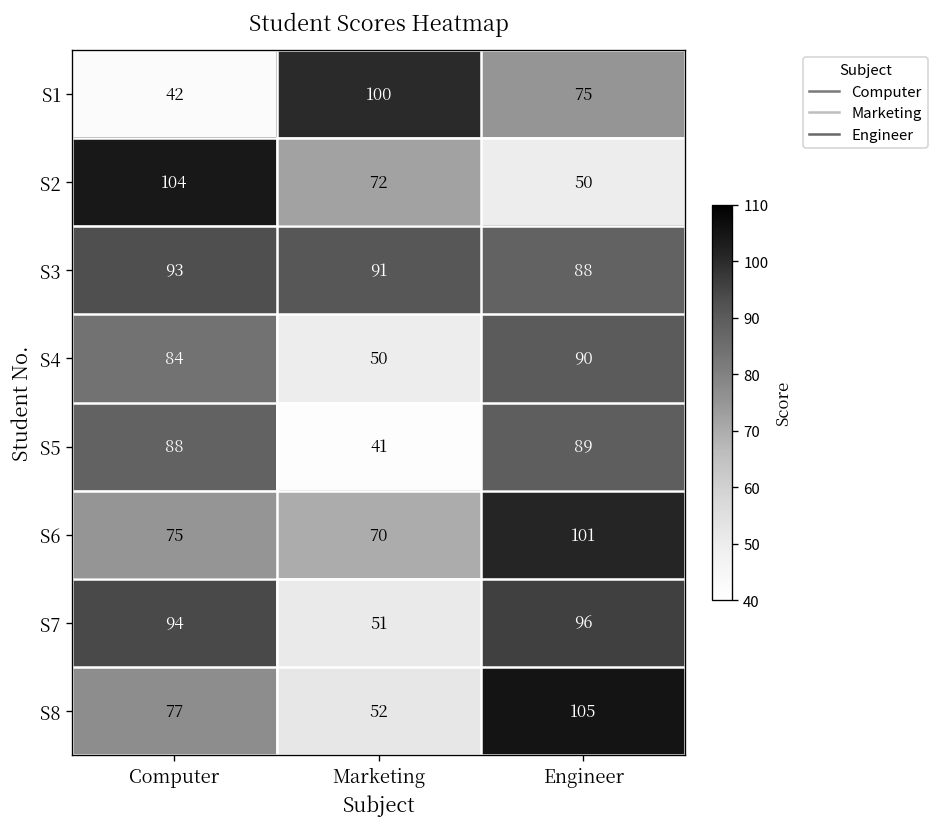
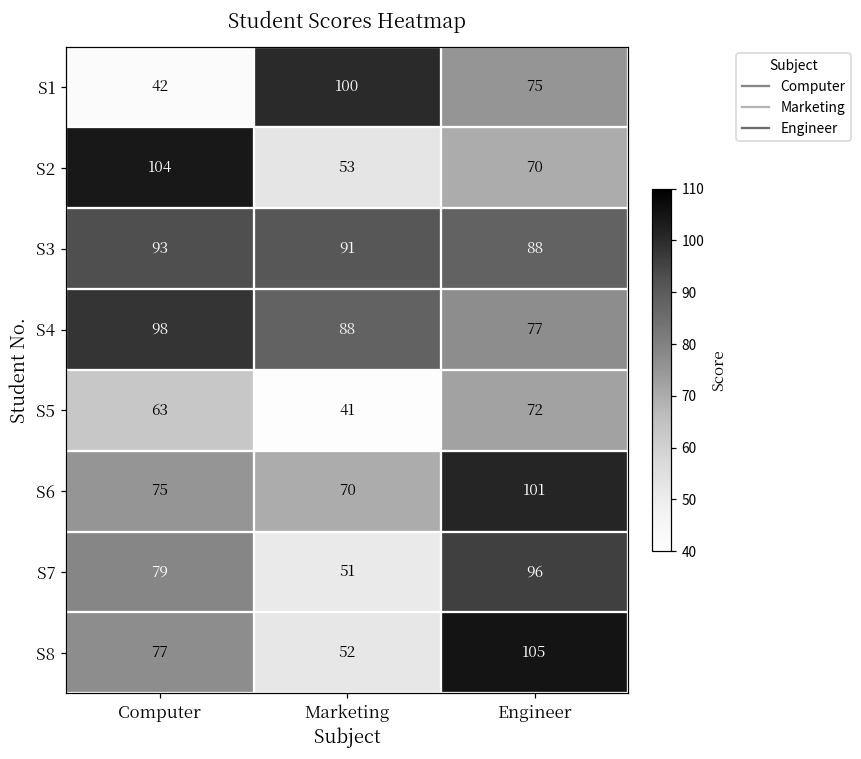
  {
    "S1": {
      "Computer": 42,
      "Marketing": 100,
      "Engineer": 75
    },
    "S2": {
      "Computer": 104,
-     "Marketing": 72,
-     "Engineer": 50
+     "Marketing": 53,
+     "Engineer": 70
    },
    "S3": {
      "Computer": 93,
      "Marketing": 91,
      "Engineer": 88
    },
    "S4": {
-     "Computer": 84,
-     "Marketing": 50,
-     "Engineer": 90
+     "Computer": 98,
+     "Marketing": 88,
+     "Engineer": 77
    },
    "S5": {
-     "Computer": 88,
+     "Computer": 63,
      "Marketing": 41,
-     "Engineer": 89
+     "Engineer": 72
    },
    "S6": {
      "Computer": 75,
      "Marketing": 70,
      "Engineer": 101
    },
    "S7": {
-     "Computer": 94,
+     "Computer": 79,
      "Marketing": 51,
      "Engineer": 96
    },
    "S8": {
      "Computer": 77,
      "Marketing": 52,
      "Engineer": 105
    }
  }
